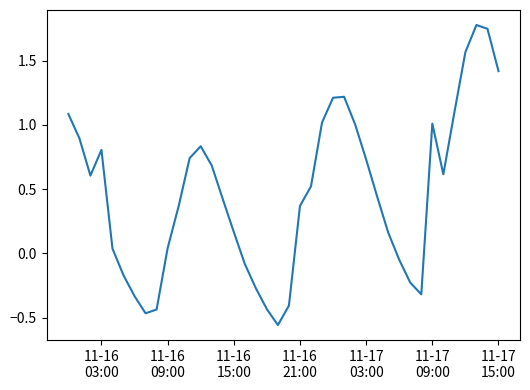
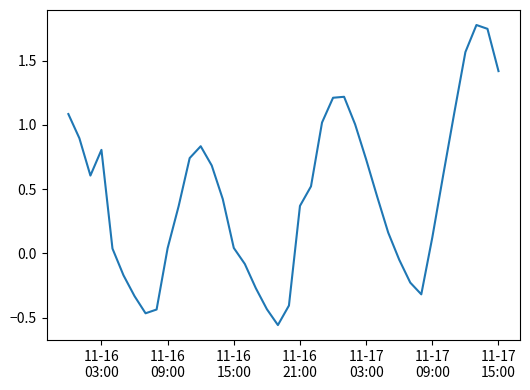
  {
    "11-16 03:00": 0.81,
    "11-16 09:00": 0.04,
-   "11-16 15:00": 0.17,
+   "11-16 15:00": 0.04,
    "11-16 21:00": 0.37,
    "11-17 03:00": 0.73,
-   "11-17 09:00": 1.01,
+   "11-17 09:00": 0.12,
    "11-17 15:00": 1.42
  }
